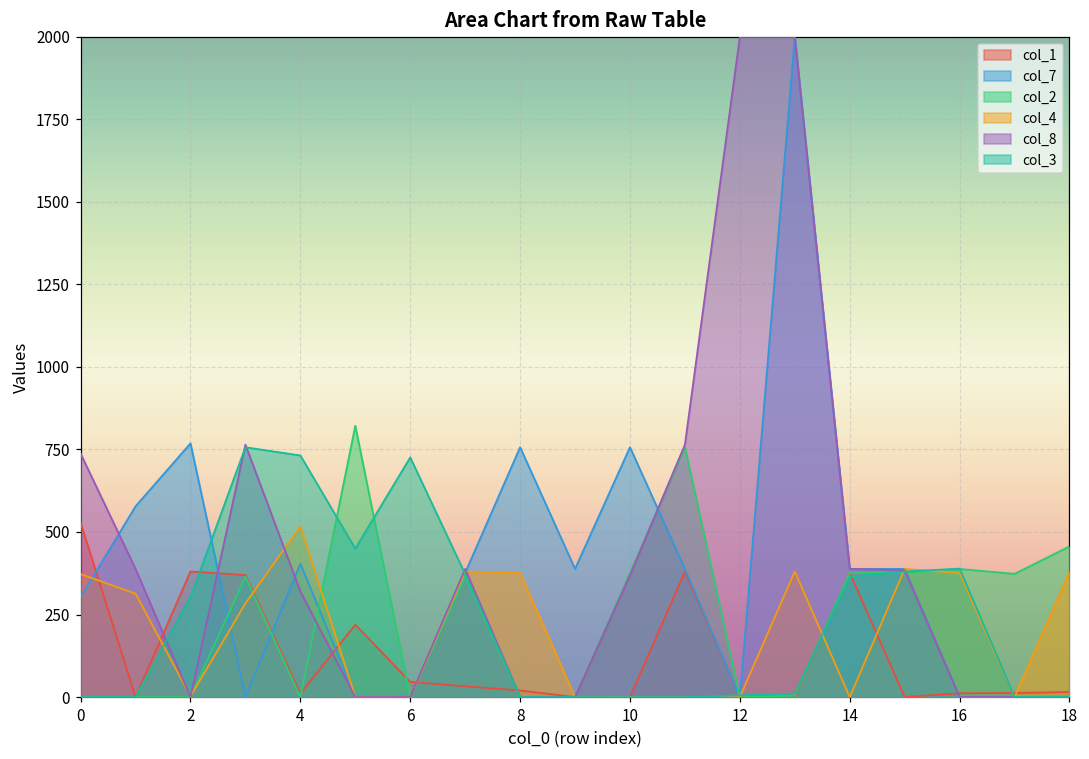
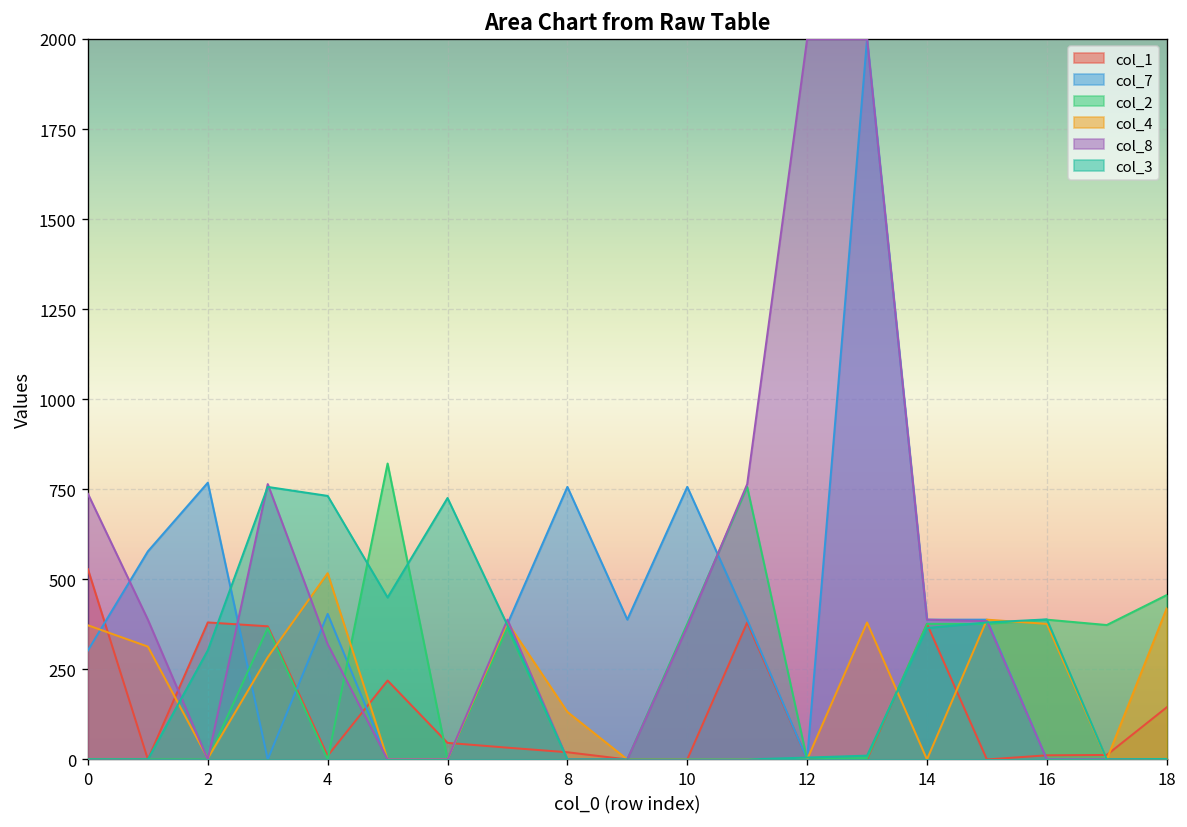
  {
    "col_1": {
      "0": 530,
      "2": 380,
      "4": 10,
      "6": 50,
      "8": 20,
      "16": 10,
-     "18": 20
+     "18": 140
    },
    "col_4": {
      "0": 370,
      "4": 520,
-     "8": 380,
+     "8": 130,
      "14": 0,
      "16": 380,
-     "18": 380
+     "18": 420
    },
    "col_8": {
      "0": 740,
      "4": 320,
      "12": 2000
    }
  }
